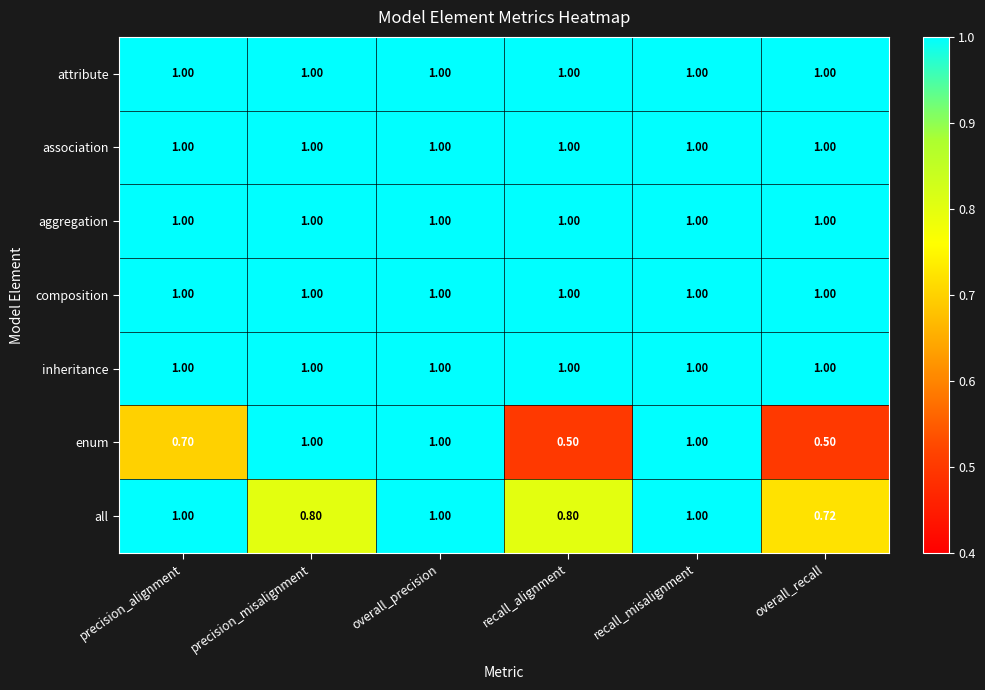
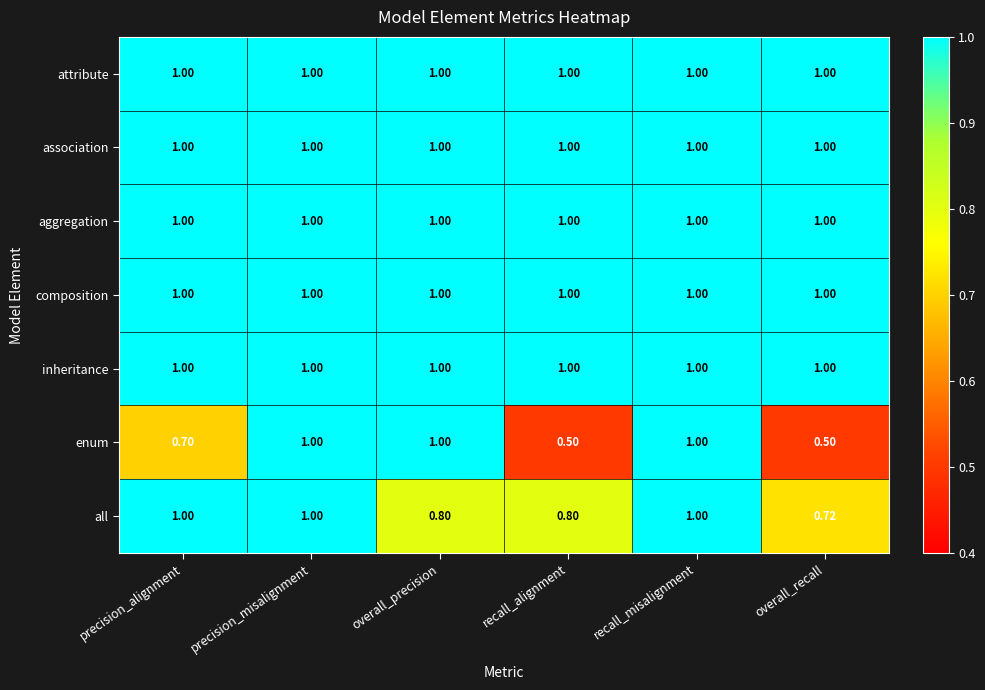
  {
    "attribute": {
      "precision_alignment": 1.00,
      "precision_misalignment": 1.00,
      "overall_precision": 1.00,
      "recall_alignment": 1.00,
      "recall_misalignment": 1.00,
      "overall_recall": 1.00
    },
    "association": {
      "precision_alignment": 1.00,
      "precision_misalignment": 1.00,
      "overall_precision": 1.00,
      "recall_alignment": 1.00,
      "recall_misalignment": 1.00,
      "overall_recall": 1.00
    },
    "aggregation": {
      "precision_alignment": 1.00,
      "precision_misalignment": 1.00,
      "overall_precision": 1.00,
      "recall_alignment": 1.00,
      "recall_misalignment": 1.00,
      "overall_recall": 1.00
    },
    "composition": {
      "precision_alignment": 1.00,
      "precision_misalignment": 1.00,
      "overall_precision": 1.00,
      "recall_alignment": 1.00,
      "recall_misalignment": 1.00,
      "overall_recall": 1.00
    },
    "inheritance": {
      "precision_alignment": 1.00,
      "precision_misalignment": 1.00,
      "overall_precision": 1.00,
      "recall_alignment": 1.00,
      "recall_misalignment": 1.00,
      "overall_recall": 1.00
    },
    "enum": {
      "precision_alignment": 0.70,
      "precision_misalignment": 1.00,
      "overall_precision": 1.00,
      "recall_alignment": 0.50,
      "recall_misalignment": 1.00,
      "overall_recall": 0.50
    },
    "all": {
      "precision_alignment": 1.00,
-     "precision_misalignment": 0.80,
-     "overall_precision": 1.00,
+     "precision_misalignment": 1.00,
+     "overall_precision": 0.80,
      "recall_alignment": 0.80,
      "recall_misalignment": 1.00,
      "overall_recall": 0.72
    }
  }
